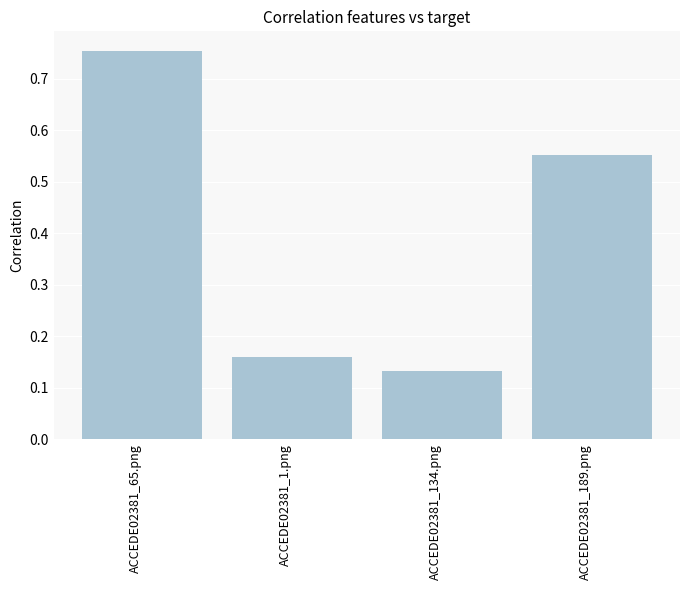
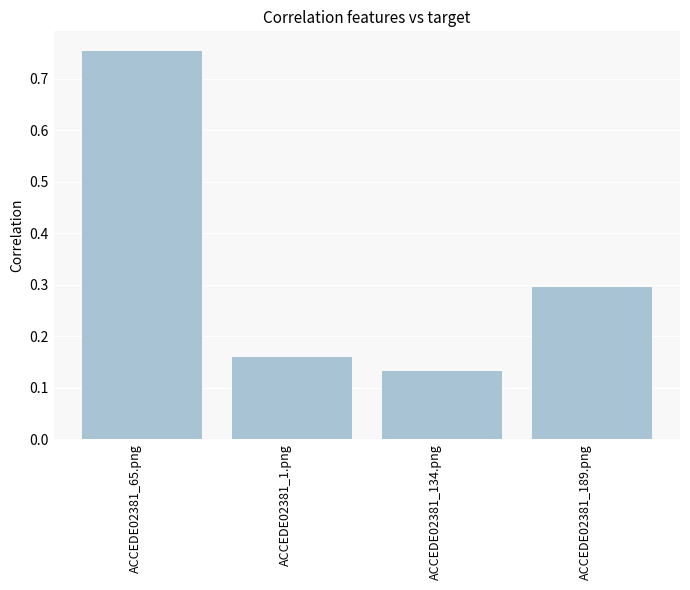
  {
    "ACCEDE02381_65.png": 0.75,
    "ACCEDE02381_1.png": 0.16,
    "ACCEDE02381_134.png": 0.13,
-   "ACCEDE02381_189.png": 0.55
+   "ACCEDE02381_189.png": 0.30
  }
